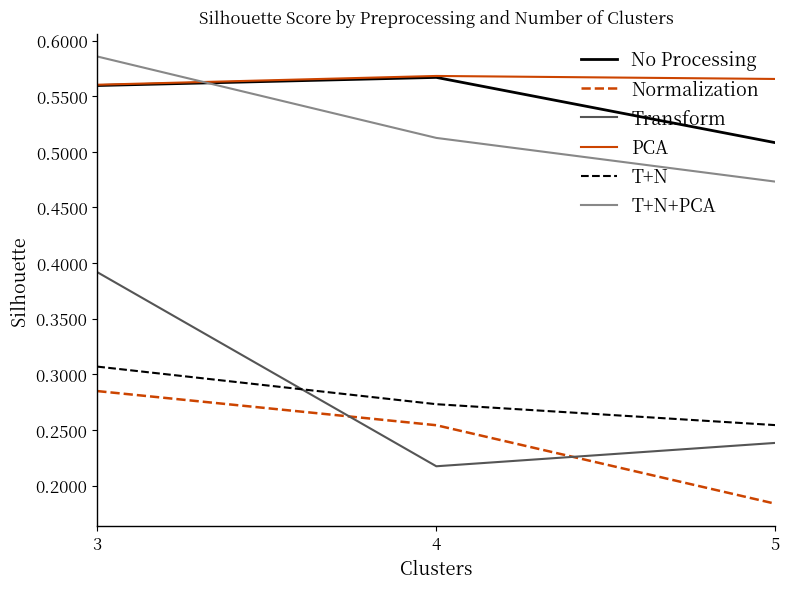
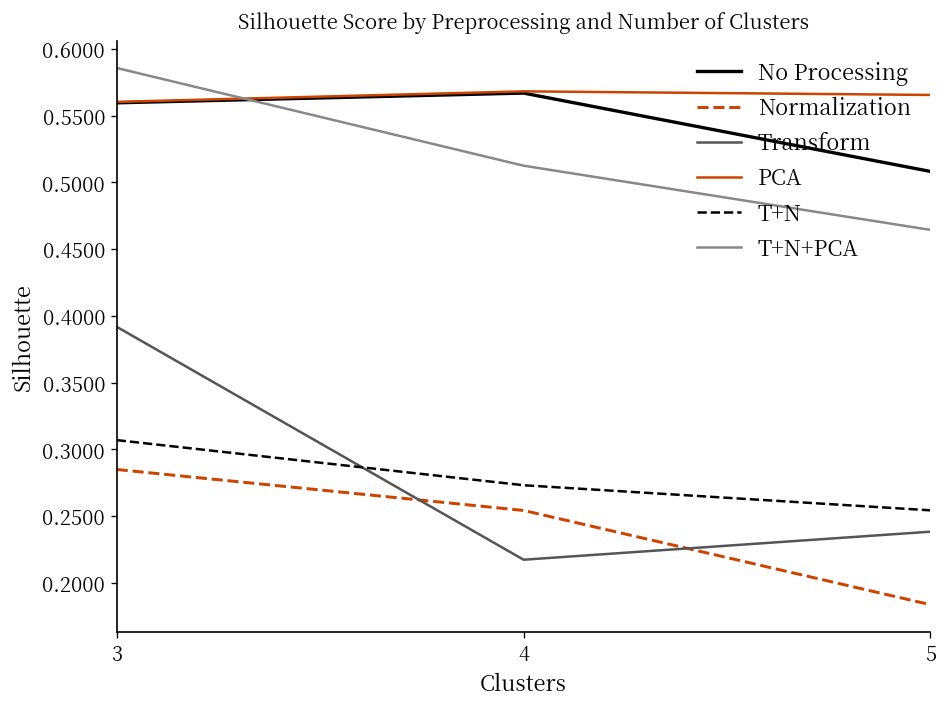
  {
    "Transform": {
      "3": 0.392,
      "4": 0.217,
      "5": 0.238
    },
    "T+N+PCA": {
      "3": 0.586,
      "4": 0.513,
-     "5": 0.473
+     "5": 0.464
    }
  }
